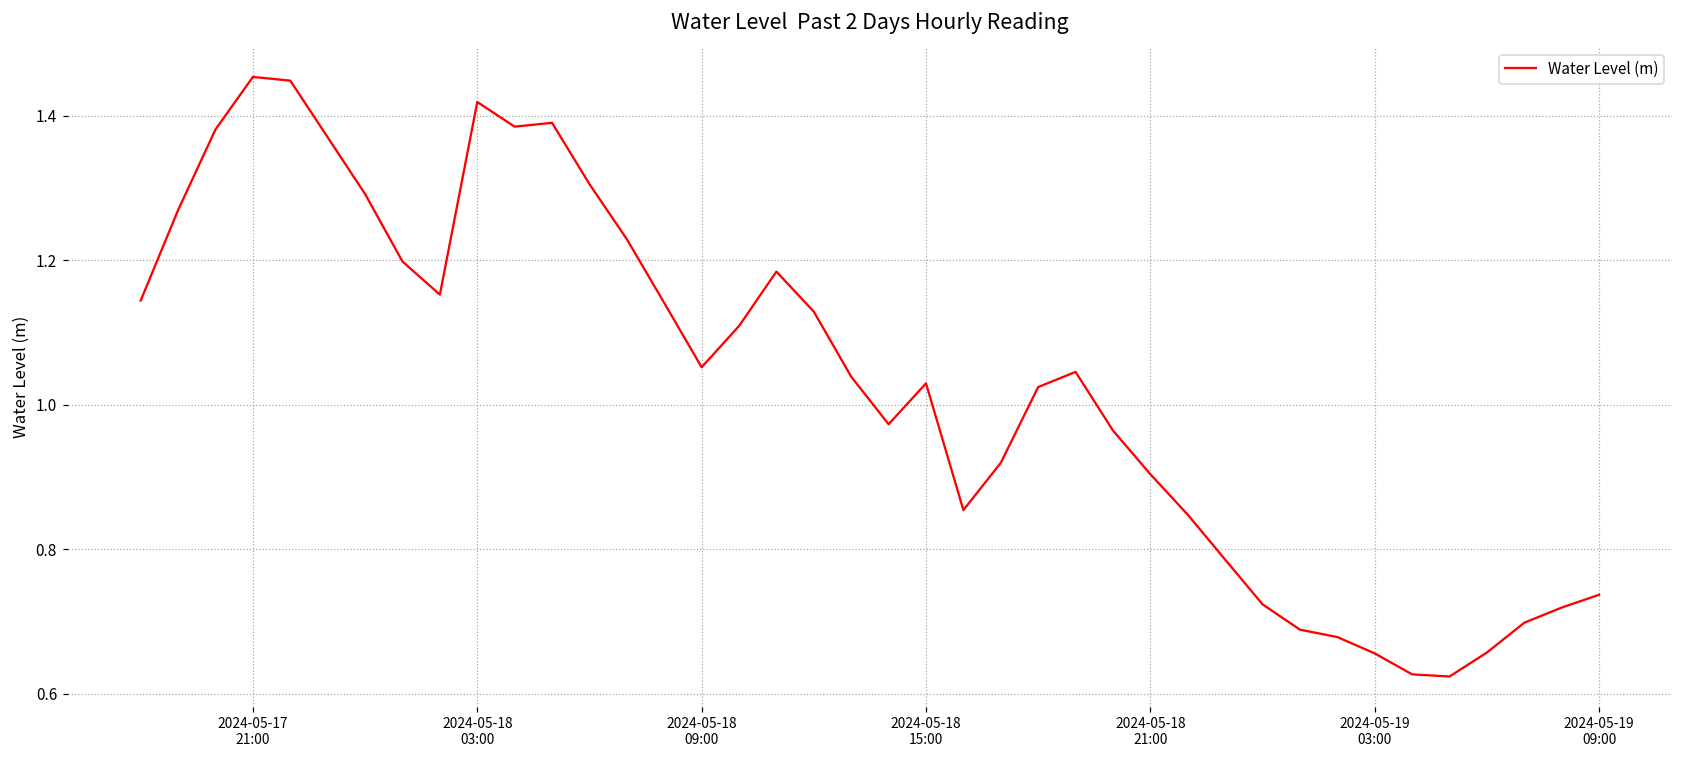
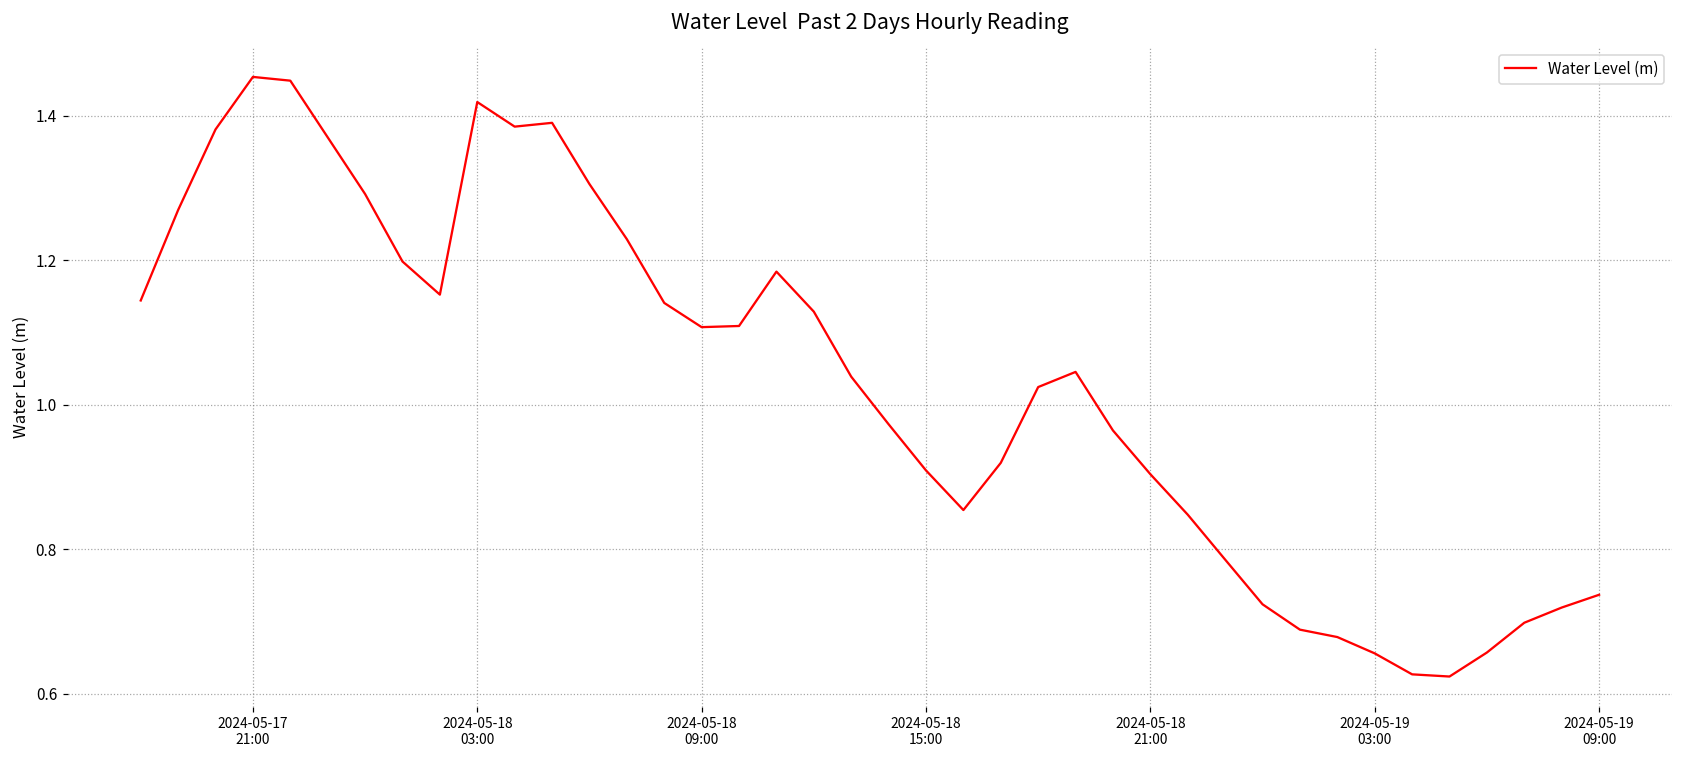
  {
    "2024-05-17 21:00": 1.45,
    "2024-05-18 03:00": 1.42,
-   "2024-05-18 09:00": 1.05,
-   "2024-05-18 15:00": 1.03,
+   "2024-05-18 09:00": 1.11,
+   "2024-05-18 15:00": 0.91,
    "2024-05-18 21:00": 0.90,
    "2024-05-19 03:00": 0.66,
    "2024-05-19 09:00": 0.74
  }
